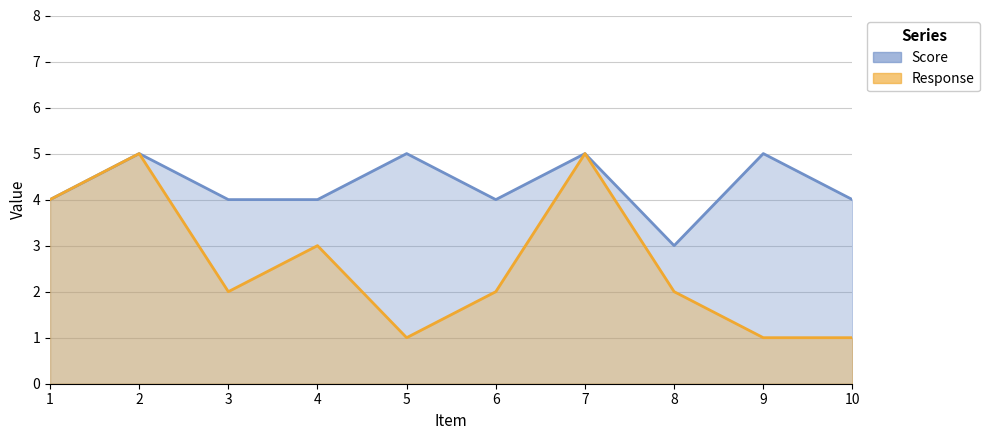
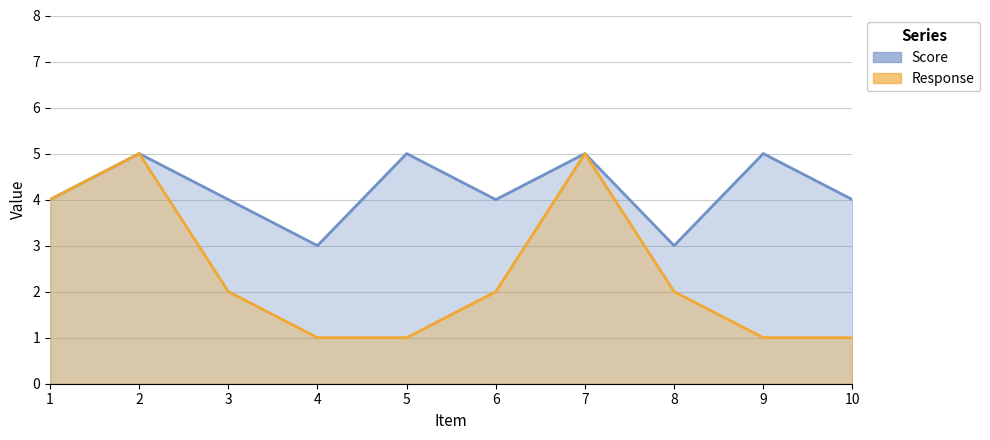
  {
    "Score": {
      "3": 4,
-     "4": 4,
+     "4": 3,
      "5": 5,
      "6": 4,
      "8": 3,
      "9": 5,
      "10": 4
    },
    "Response": {
      "3": 2,
-     "4": 3,
+     "4": 1,
      "5": 1,
      "6": 2,
      "8": 2,
      "9": 1,
      "10": 1
    }
  }
